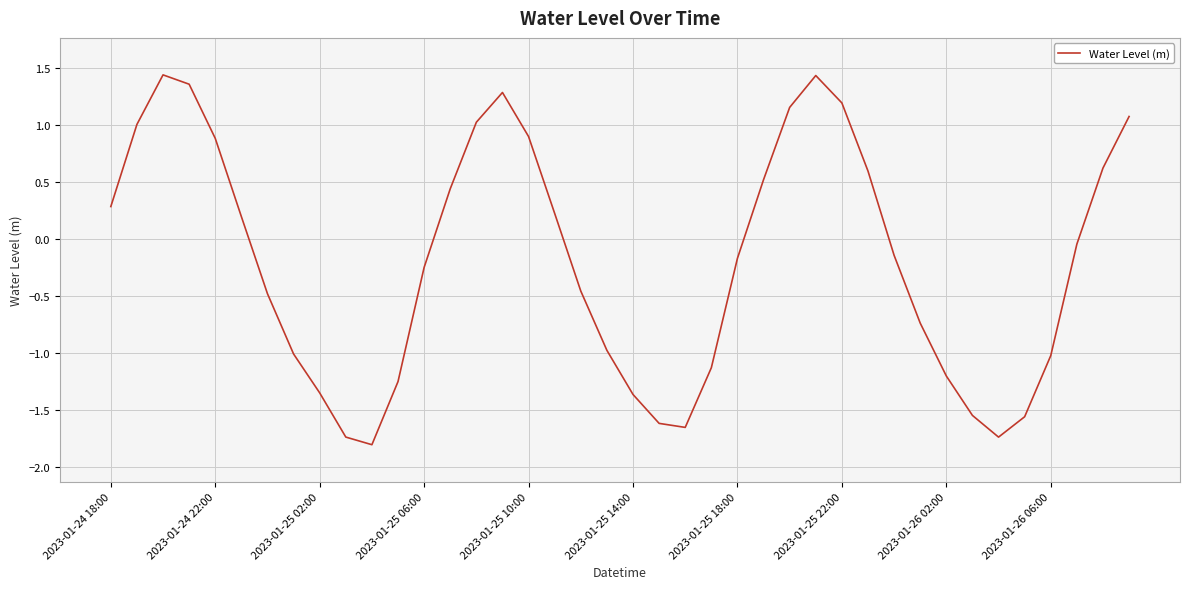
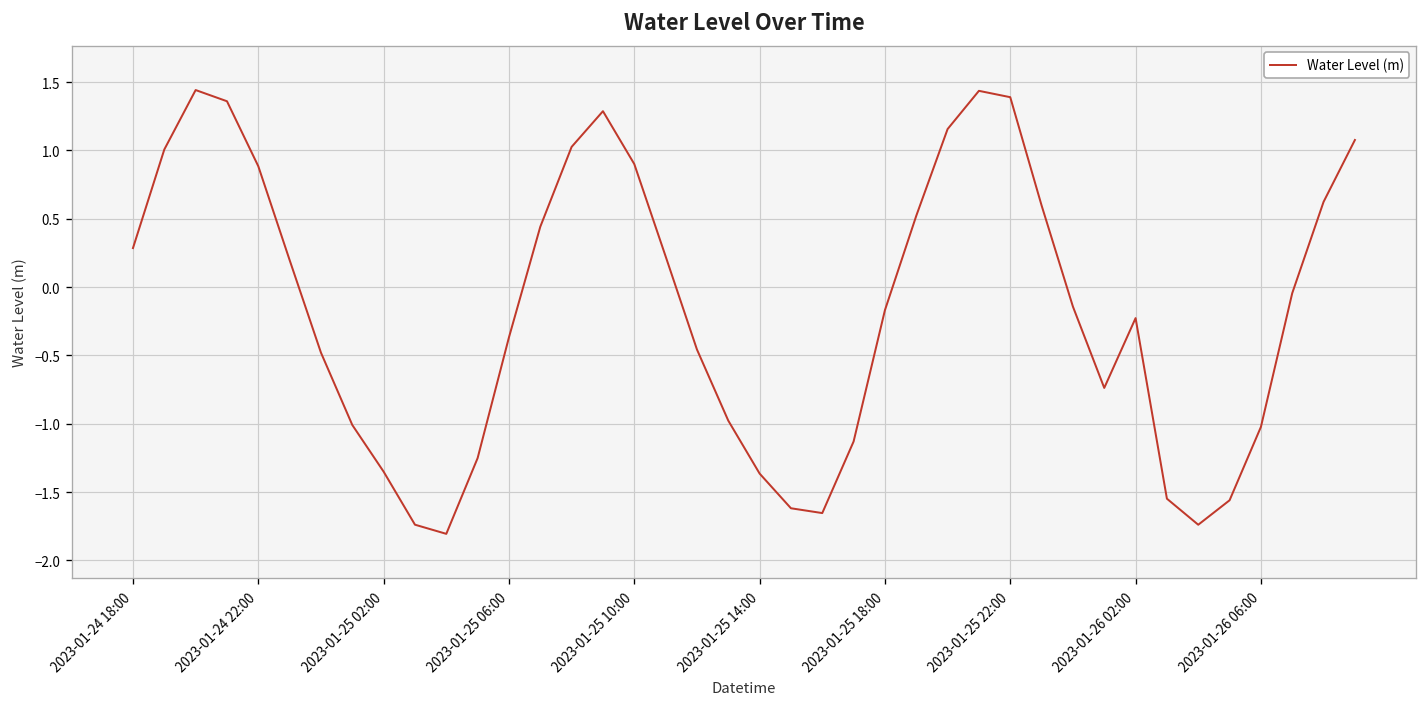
  {
    "2023-01-24 18:00": 0.29,
    "2023-01-24 22:00": 0.88,
    "2023-01-25 02:00": -1.35,
-   "2023-01-25 06:00": -0.25,
+   "2023-01-25 06:00": -0.37,
    "2023-01-25 10:00": 0.90,
    "2023-01-25 14:00": -1.36,
    "2023-01-25 18:00": -0.17,
-   "2023-01-25 22:00": 1.20,
-   "2023-01-26 02:00": -1.20,
+   "2023-01-25 22:00": 1.39,
+   "2023-01-26 02:00": -0.23,
    "2023-01-26 06:00": -1.02
  }
